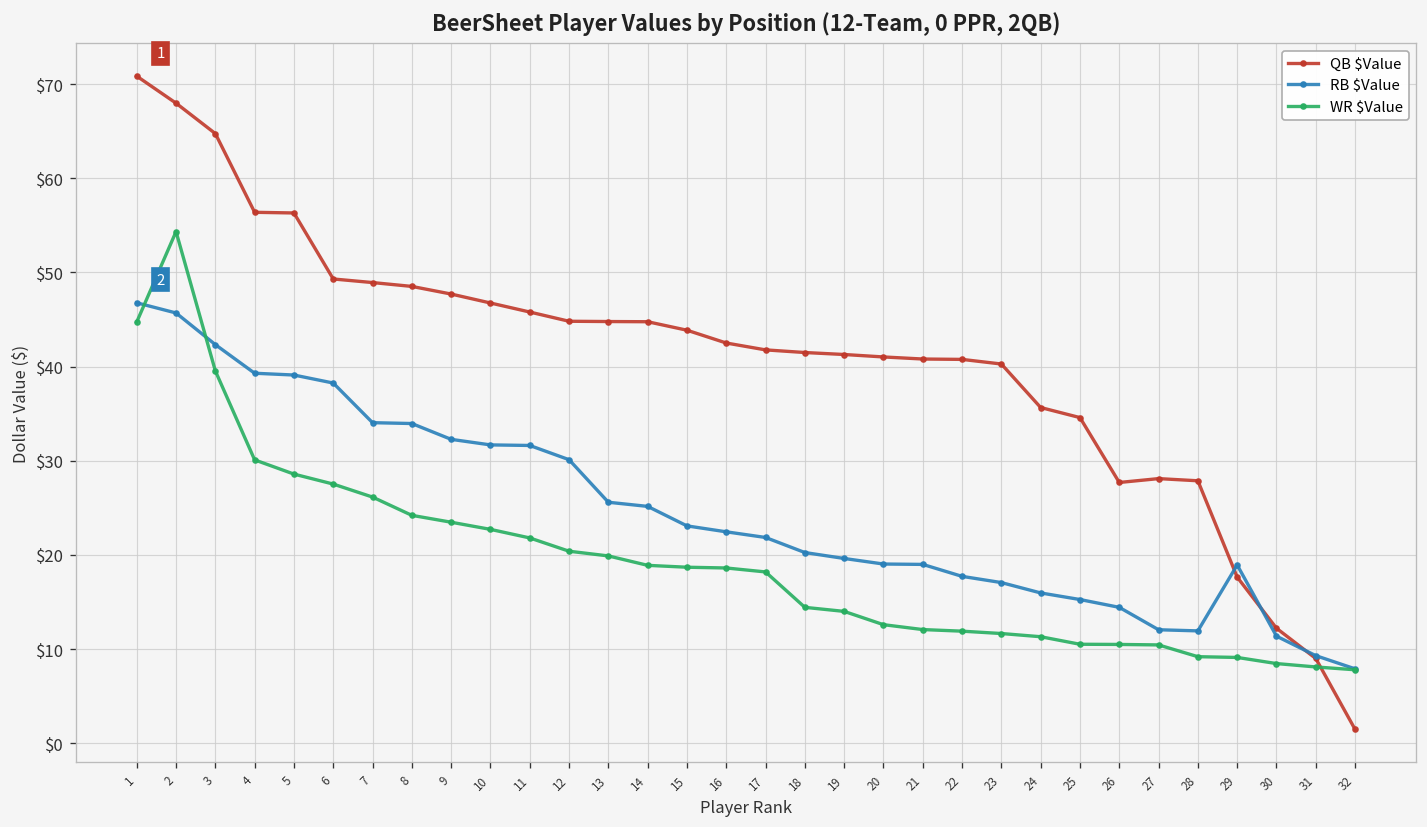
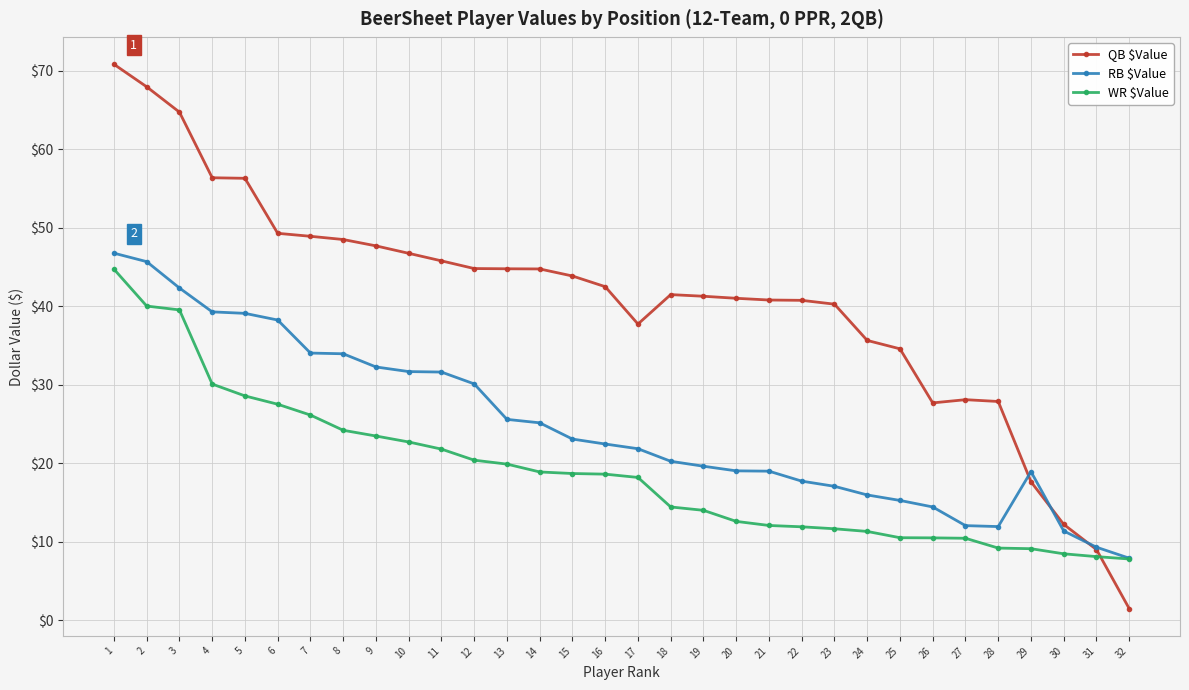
  {
    "QB $Value": {
      "2": "$68",
      "3": "$65",
      "4": "$56",
      "5": "$56",
      "6": "$49",
      "7": "$49",
      "8": "$49",
      "9": "$48",
      "10": "$47",
      "11": "$46",
      "12": "$45",
      "13": "$45",
      "14": "$45",
      "15": "$44",
      "16": "$43",
-     "17": "$42",
+     "17": "$38",
      "18": "$42",
      "19": "$41",
      "20": "$41",
      "21": "$41",
      "22": "$41",
      "23": "$40",
      "24": "$36",
      "25": "$35",
      "26": "$28",
      "27": "$28",
      "28": "$28",
      "29": "$18",
      "30": "$12",
      "32": "$1"
    },
    "RB $Value": {
      "2": "$46",
      "3": "$42",
      "4": "$39",
      "5": "$39",
      "6": "$38",
      "7": "$34",
      "8": "$34",
      "9": "$32",
      "10": "$32",
      "11": "$32",
      "12": "$30",
      "13": "$26",
      "14": "$25",
      "15": "$23",
      "16": "$22",
      "17": "$22",
      "18": "$20",
      "19": "$20",
      "20": "$19",
      "21": "$19",
      "22": "$18",
      "23": "$17",
      "24": "$16",
      "25": "$15",
      "26": "$14",
      "27": "$12",
      "28": "$12",
      "29": "$19",
      "30": "$11"
    },
    "WR $Value": {
      "1": "$45",
-     "2": "$54",
+     "2": "$40",
      "3": "$40",
      "4": "$30",
      "5": "$29",
      "6": "$28",
      "7": "$26",
      "8": "$24",
      "9": "$23",
      "10": "$23",
      "11": "$22",
      "12": "$20",
      "13": "$20",
      "14": "$19",
      "15": "$19",
      "16": "$19",
      "17": "$18",
      "18": "$14",
      "19": "$14",
      "20": "$13",
      "21": "$12",
      "22": "$12",
      "23": "$12",
      "24": "$11",
      "25": "$11",
      "26": "$11",
      "27": "$10",
      "28": "$9",
      "29": "$9",
      "30": "$8",
      "31": "$8"
    }
  }
